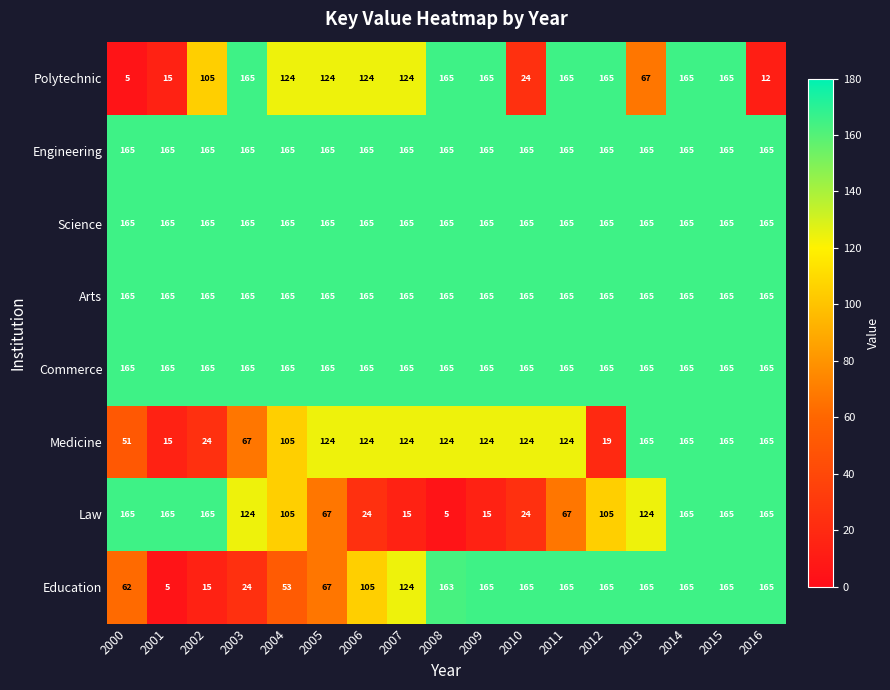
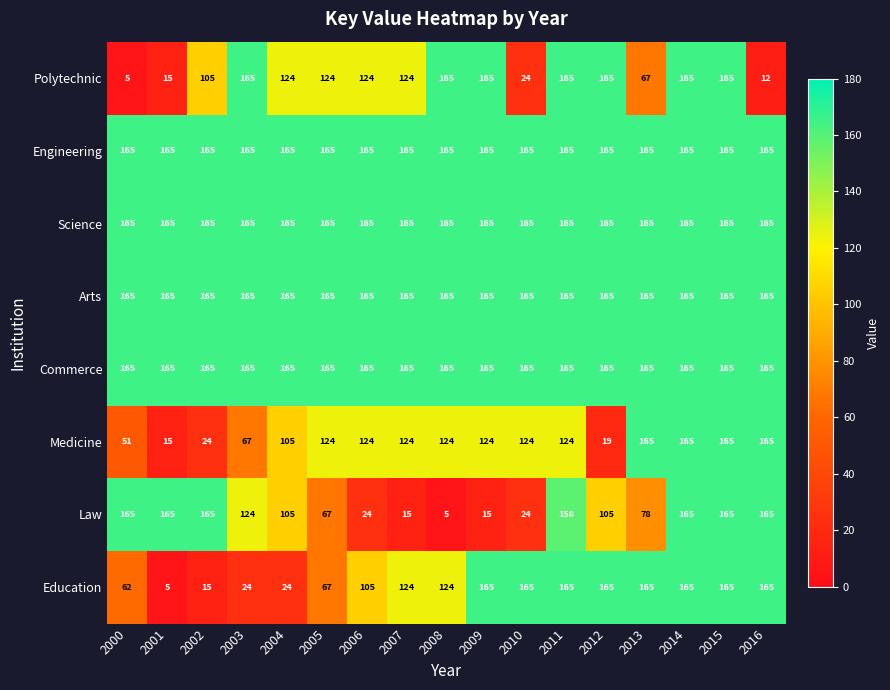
  {
    "Polytechnic": {
      "2000": 5,
      "2001": 15,
      "2002": 105,
      "2003": 165,
      "2004": 124,
      "2005": 124,
      "2006": 124,
      "2007": 124,
      "2008": 165,
      "2009": 165,
      "2010": 24,
      "2011": 165,
      "2012": 165,
      "2013": 67,
      "2014": 165,
      "2015": 165,
      "2016": 12
    },
    "Engineering": {
      "2000": 165,
      "2001": 165,
      "2002": 165,
      "2003": 165,
      "2004": 165,
      "2005": 165,
      "2006": 165,
      "2007": 165,
      "2008": 165,
      "2009": 165,
      "2010": 165,
      "2011": 165,
      "2012": 165,
      "2013": 165,
      "2014": 165,
      "2015": 165,
      "2016": 165
    },
    "Science": {
      "2000": 165,
      "2001": 165,
      "2002": 165,
      "2003": 165,
      "2004": 165,
      "2005": 165,
      "2006": 165,
      "2007": 165,
      "2008": 165,
      "2009": 165,
      "2010": 165,
      "2011": 165,
      "2012": 165,
      "2013": 165,
      "2014": 165,
      "2015": 165,
      "2016": 165
    },
    "Arts": {
      "2000": 165,
      "2001": 165,
      "2002": 165,
      "2003": 165,
      "2004": 165,
      "2005": 165,
      "2006": 165,
      "2007": 165,
      "2008": 165,
      "2009": 165,
      "2010": 165,
      "2011": 165,
      "2012": 165,
      "2013": 165,
      "2014": 165,
      "2015": 165,
      "2016": 165
    },
    "Commerce": {
      "2000": 165,
      "2001": 165,
      "2002": 165,
      "2003": 165,
      "2004": 165,
      "2005": 165,
      "2006": 165,
      "2007": 165,
      "2008": 165,
      "2009": 165,
      "2010": 165,
      "2011": 165,
      "2012": 165,
      "2013": 165,
      "2014": 165,
      "2015": 165,
      "2016": 165
    },
    "Medicine": {
      "2000": 51,
      "2001": 15,
      "2002": 24,
      "2003": 67,
      "2004": 105,
      "2005": 124,
      "2006": 124,
      "2007": 124,
      "2008": 124,
      "2009": 124,
      "2010": 124,
      "2011": 124,
      "2012": 19,
      "2013": 165,
      "2014": 165,
      "2015": 165,
      "2016": 165
    },
    "Law": {
      "2000": 165,
      "2001": 165,
      "2002": 165,
      "2003": 124,
      "2004": 105,
      "2005": 67,
      "2006": 24,
      "2007": 15,
      "2008": 5,
      "2009": 15,
      "2010": 24,
-     "2011": 67,
+     "2011": 158,
      "2012": 105,
-     "2013": 124,
+     "2013": 78,
      "2014": 165,
      "2015": 165,
      "2016": 165
    },
    "Education": {
      "2000": 62,
      "2001": 5,
      "2002": 15,
      "2003": 24,
-     "2004": 53,
+     "2004": 24,
      "2005": 67,
      "2006": 105,
      "2007": 124,
-     "2008": 163,
+     "2008": 124,
      "2009": 165,
      "2010": 165,
      "2011": 165,
      "2012": 165,
      "2013": 165,
      "2014": 165,
      "2015": 165,
      "2016": 165
    }
  }
